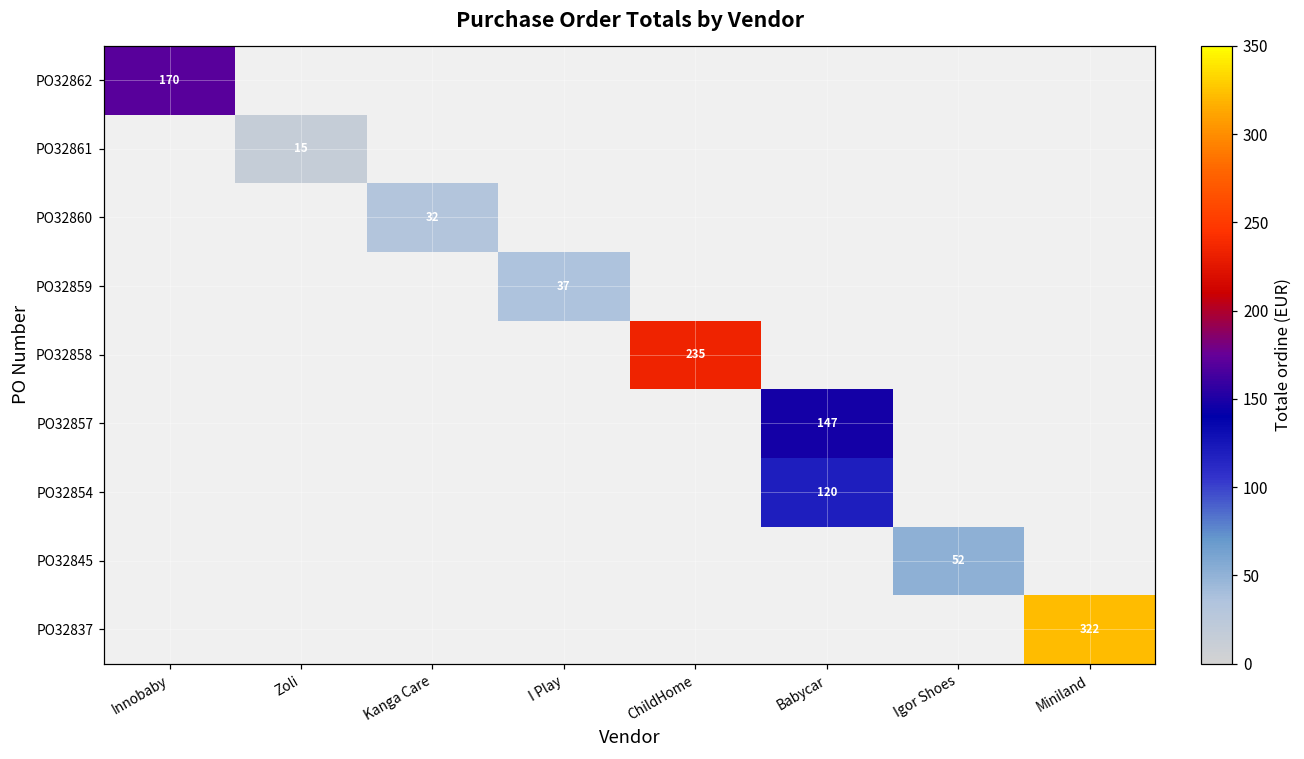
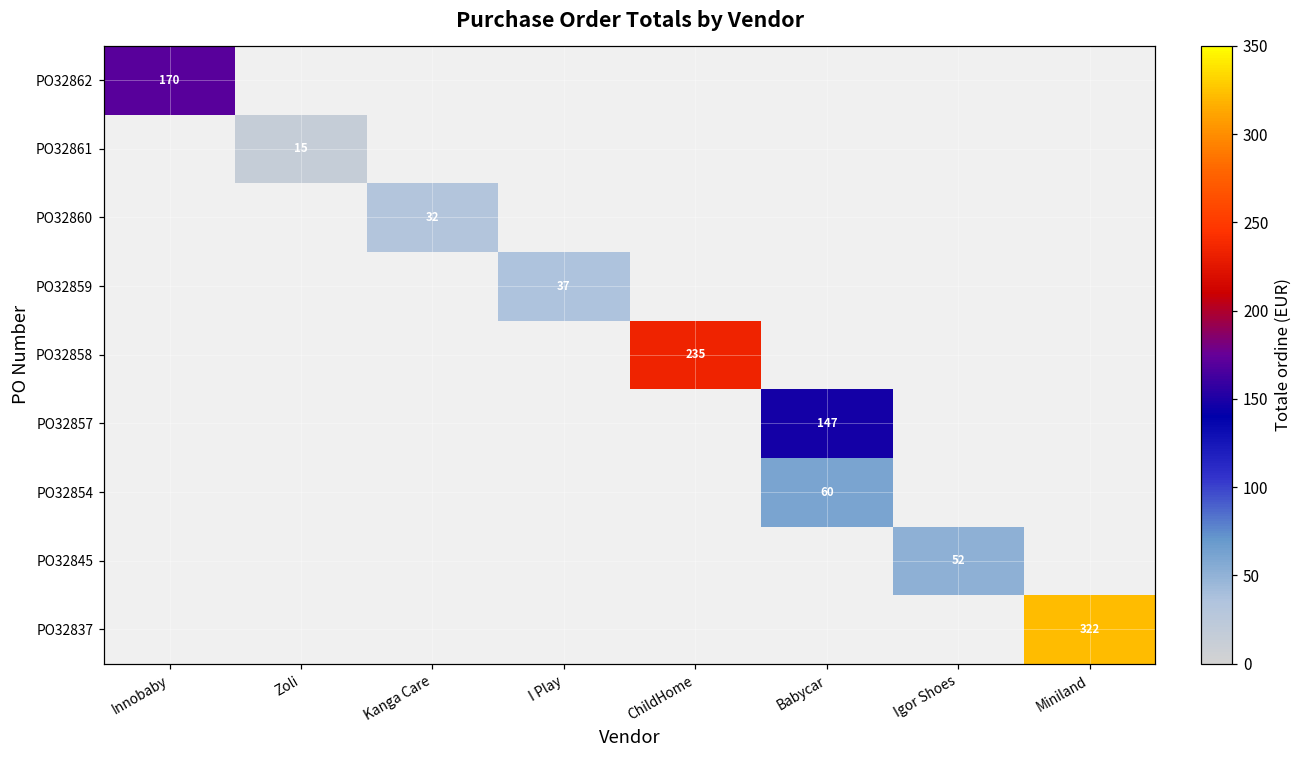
  {
    "PO32862": {
      "Innobaby": 170
    },
    "PO32861": {
      "Zoli": 15
    },
    "PO32860": {
      "Kanga Care": 32
    },
    "PO32859": {
      "I Play": 37
    },
    "PO32858": {
      "ChildHome": 235
    },
    "PO32857": {
      "Babycar": 147
    },
    "PO32854": {
-     "Babycar": 120
+     "Babycar": 60
    },
    "PO32845": {
      "Igor Shoes": 52
    },
    "PO32837": {
      "Miniland": 322
    }
  }
